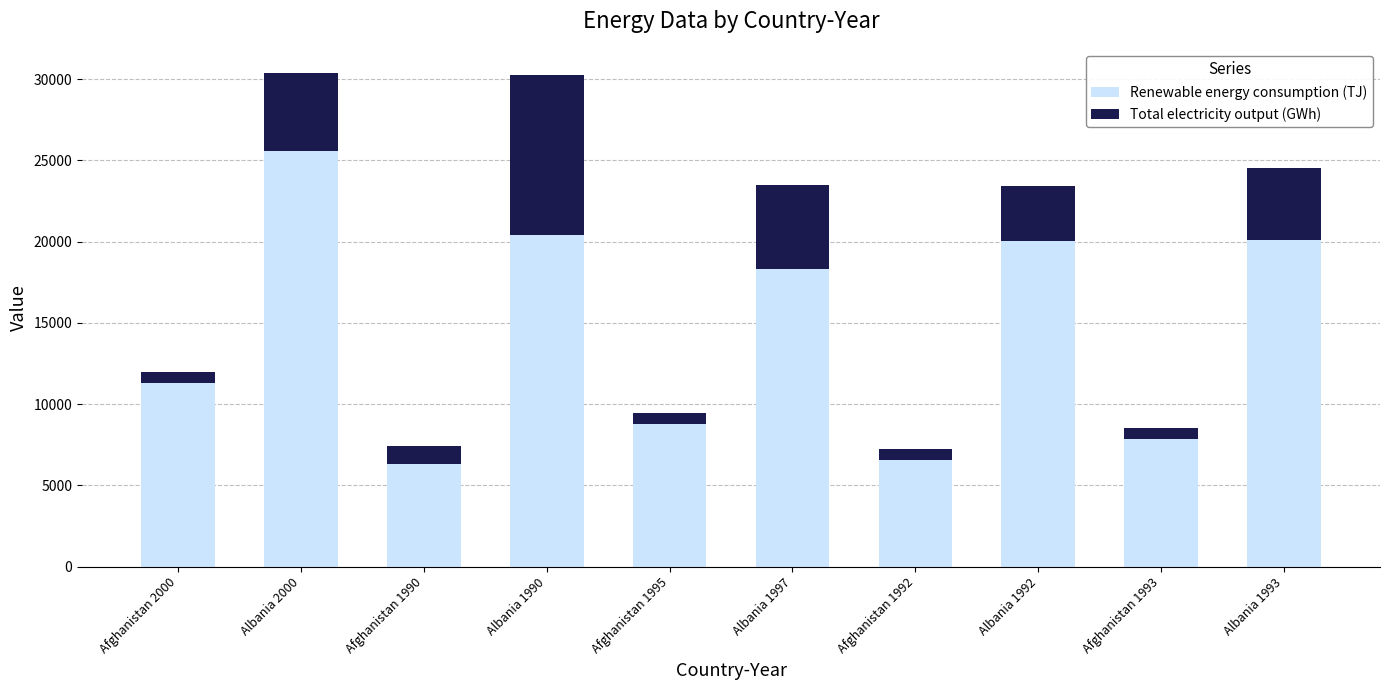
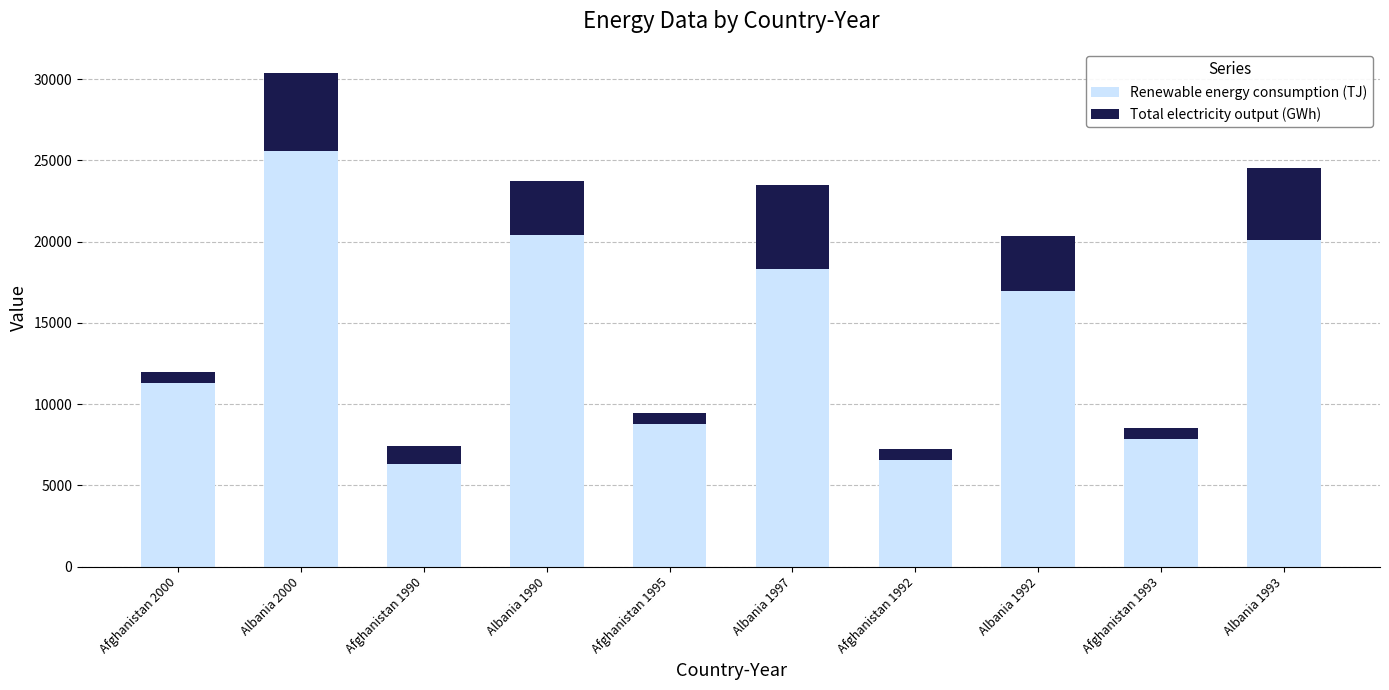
  {
    "Renewable energy consumption (TJ)": {
      "Afghanistan 2000": 11300,
      "Albania 2000": 25600,
      "Afghanistan 1990": 6300,
      "Albania 1990": 20400,
      "Afghanistan 1995": 8800,
      "Albania 1997": 18300,
      "Afghanistan 1992": 6500,
-     "Albania 1992": 20000,
+     "Albania 1992": 16900,
      "Afghanistan 1993": 7800,
      "Albania 1993": 20100
    },
    "Total electricity output (GWh)": {
      "Afghanistan 2000": 700,
      "Albania 2000": 4800,
      "Afghanistan 1990": 1100,
-     "Albania 1990": 9800,
+     "Albania 1990": 3300,
      "Afghanistan 1995": 700,
      "Albania 1997": 5200,
      "Afghanistan 1992": 700,
      "Albania 1992": 3400,
      "Afghanistan 1993": 700,
      "Albania 1993": 4500
    }
  }
